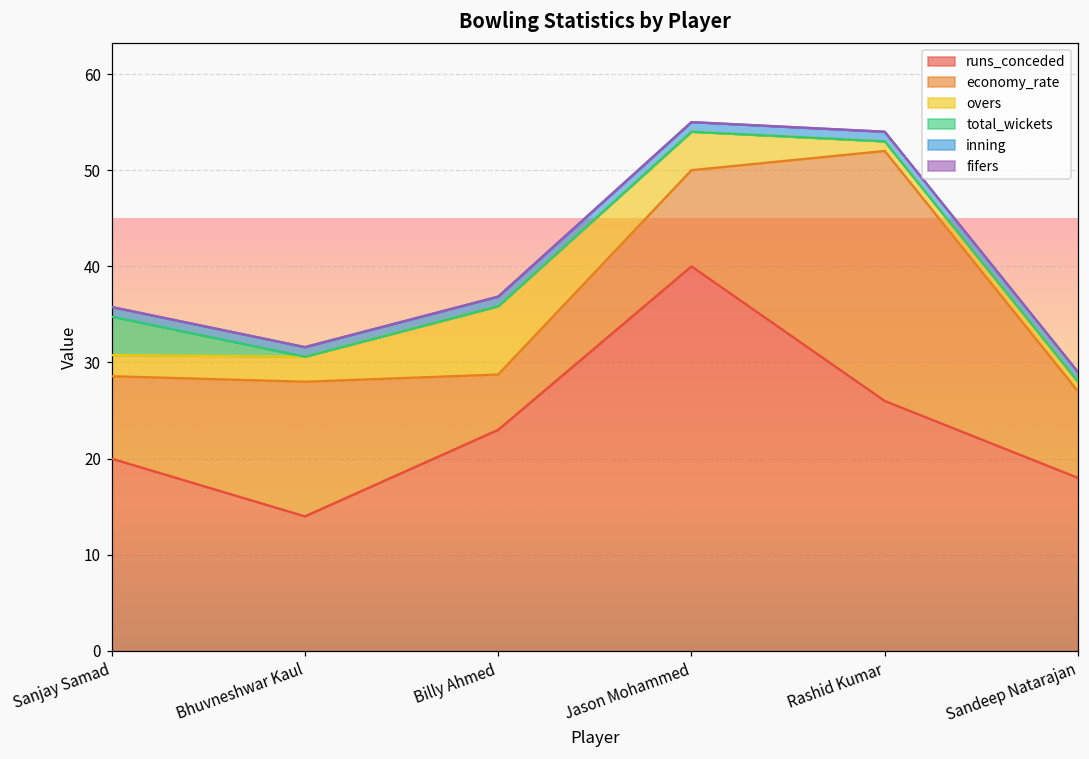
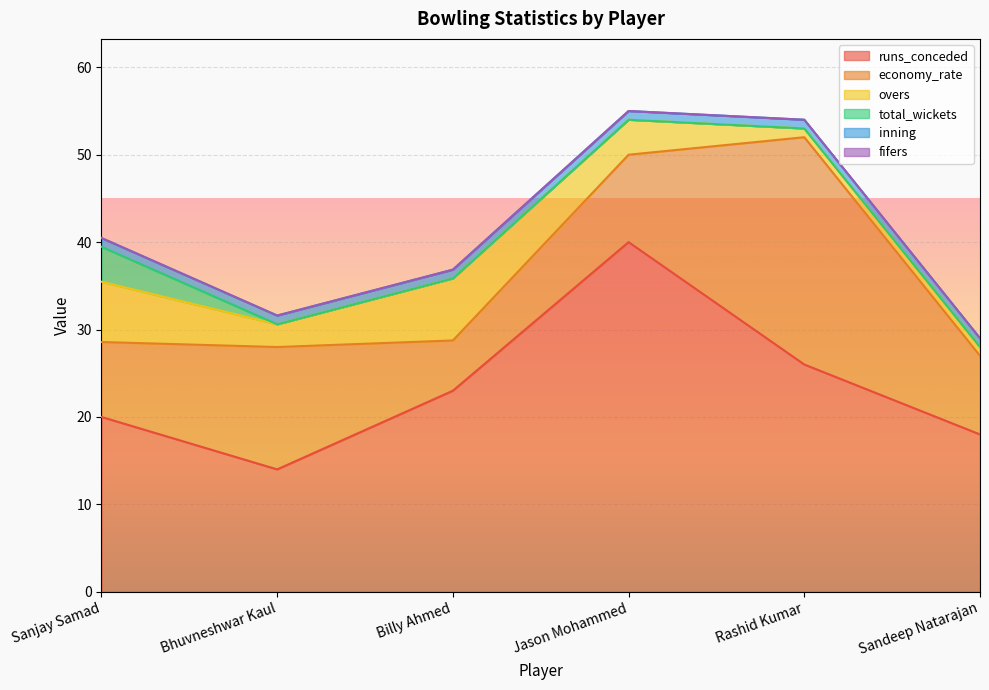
  {
    "overs": {
-     "Sanjay Samad": 2
+     "Sanjay Samad": 7
    },
    "total_wickets": {
      "Sanjay Samad": 4
    }
  }
